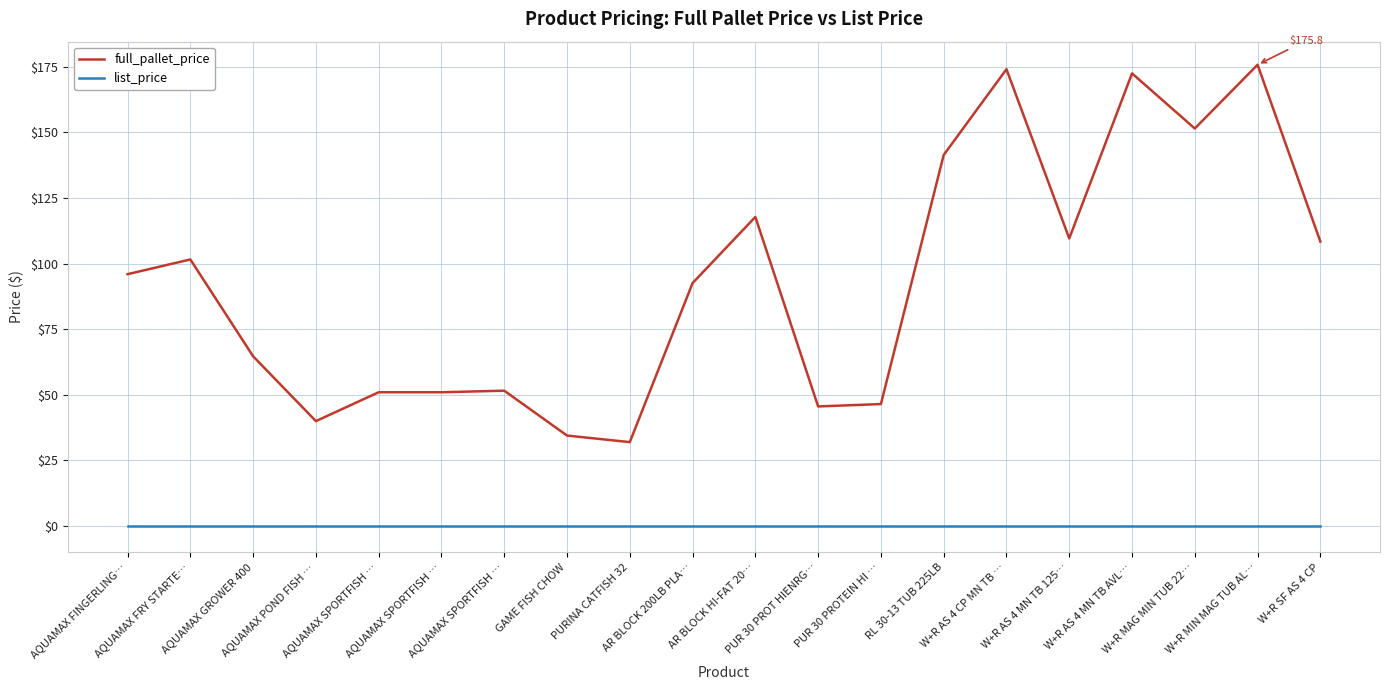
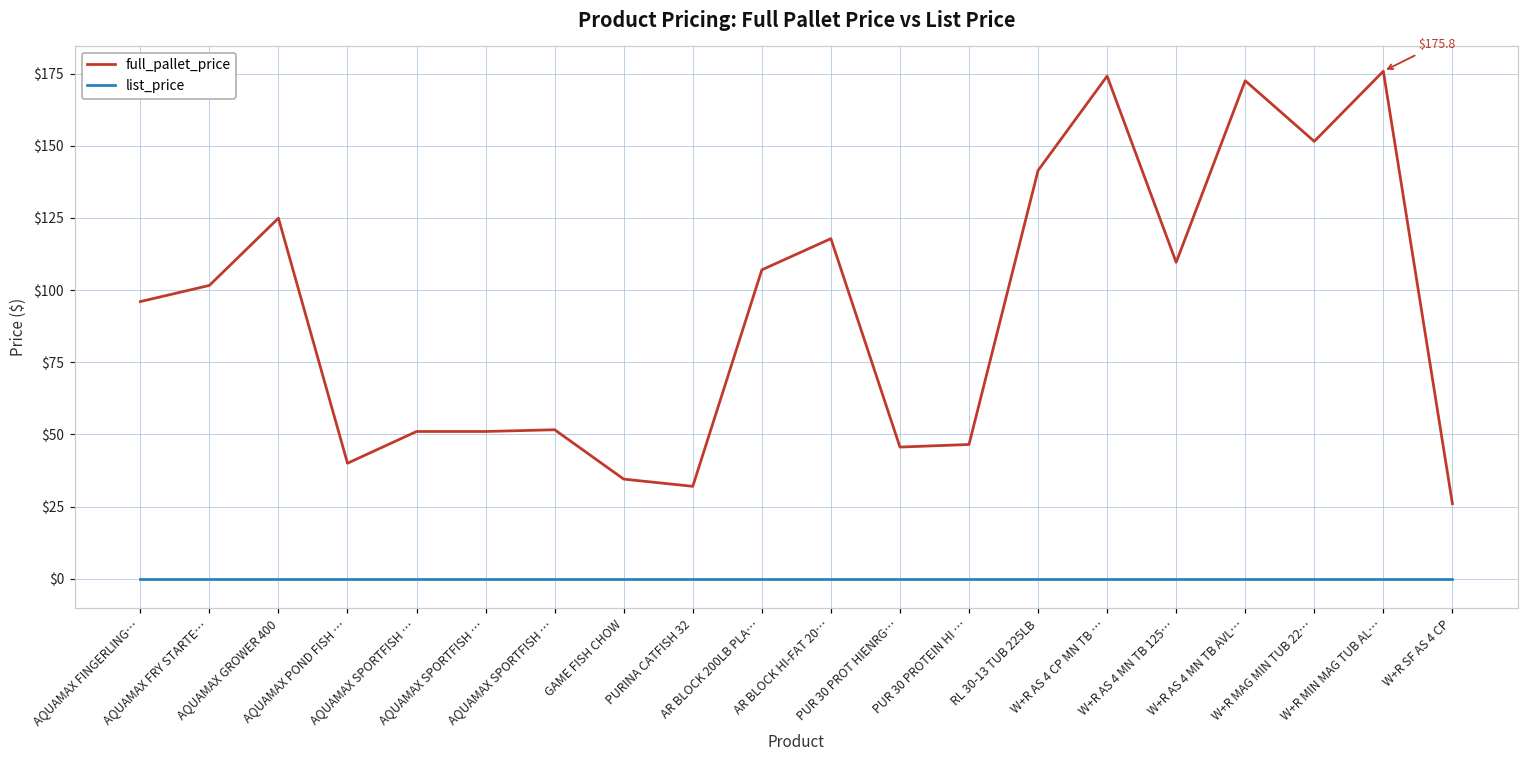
  {
    "full_pallet_price": {
      "AQUAMAX FINGERLING…": "$96",
      "AQUAMAX FRY STARTE…": "$102",
-     "AQUAMAX GROWER 400": "$65",
+     "AQUAMAX GROWER 400": "$125",
      "AQUAMAX POND FISH …": "$40",
      "GAME FISH CHOW": "$35",
      "PURINA CATFISH 32": "$32",
-     "AR BLOCK 200LB PLA…": "$93",
+     "AR BLOCK 200LB PLA…": "$107",
      "AR BLOCK HI-FAT 20…": "$118",
      "PUR 30 PROT HIENRG…": "$46",
      "PUR 30 PROTEIN HI …": "$47",
      "RL 30-13 TUB 225LB": "$141",
      "W+R AS 4 CP MN TB …": "$174",
      "W+R AS 4 MN TB 125…": "$110",
      "W+R AS 4 MN TB AVL…": "$173",
      "W+R MAG MIN TUB 22…": "$152",
-     "W+R SF AS 4 CP": "$108"
+     "W+R SF AS 4 CP": "$26"
    },
    "list_price": {
      "AQUAMAX FINGERLING…": "$0",
      "AQUAMAX FRY STARTE…": "$0",
      "AQUAMAX GROWER 400": "$0",
      "AQUAMAX POND FISH …": "$0",
      "GAME FISH CHOW": "$0",
      "PURINA CATFISH 32": "$0",
      "AR BLOCK 200LB PLA…": "$0",
      "AR BLOCK HI-FAT 20…": "$0",
      "PUR 30 PROT HIENRG…": "$0",
      "PUR 30 PROTEIN HI …": "$0",
      "RL 30-13 TUB 225LB": "$0",
      "W+R AS 4 CP MN TB …": "$0",
      "W+R AS 4 MN TB 125…": "$0",
      "W+R AS 4 MN TB AVL…": "$0",
      "W+R MAG MIN TUB 22…": "$0",
      "W+R MIN MAG TUB AL…": "$0",
      "W+R SF AS 4 CP": "$0"
    }
  }
